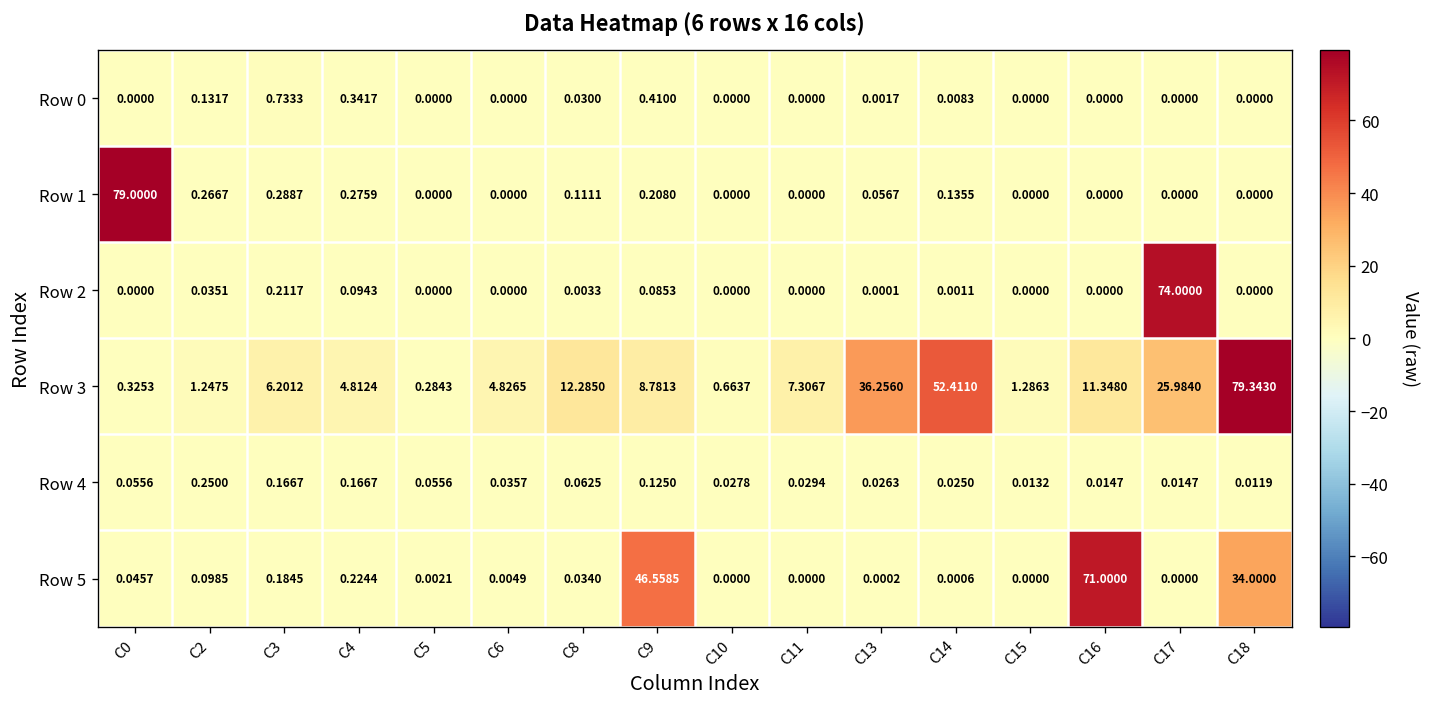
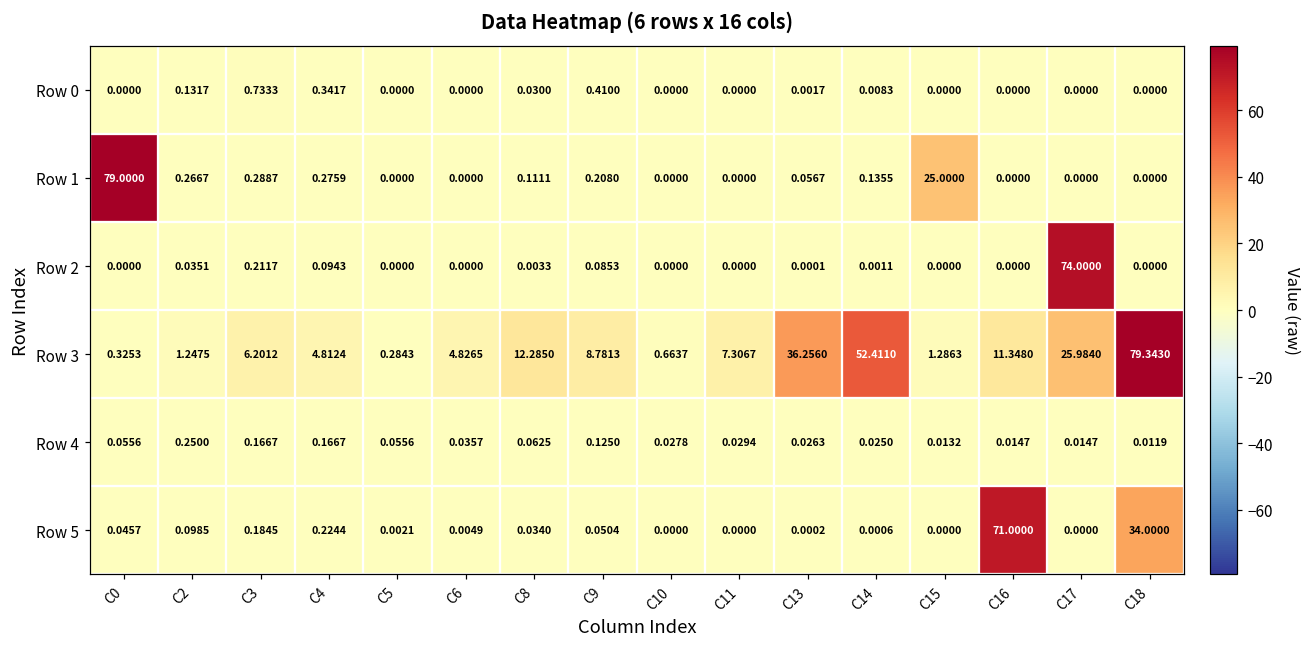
  {
    "Row 0": {
      "C0": 0.0000,
      "C2": 0.1317,
      "C3": 0.7333,
      "C4": 0.3417,
      "C5": 0.0000,
      "C6": 0.0000,
      "C8": 0.0300,
      "C9": 0.4100,
      "C10": 0.0000,
      "C11": 0.0000,
      "C13": 0.0017,
      "C14": 0.0083,
      "C15": 0.0000,
      "C16": 0.0000,
      "C17": 0.0000,
      "C18": 0.0000
    },
    "Row 1": {
      "C0": 79.0000,
      "C2": 0.2667,
      "C3": 0.2887,
      "C4": 0.2759,
      "C5": 0.0000,
      "C6": 0.0000,
      "C8": 0.1111,
      "C9": 0.2080,
      "C10": 0.0000,
      "C11": 0.0000,
      "C13": 0.0567,
      "C14": 0.1355,
-     "C15": 0.0000,
+     "C15": 25.0000,
      "C16": 0.0000,
      "C17": 0.0000,
      "C18": 0.0000
    },
    "Row 2": {
      "C0": 0.0000,
      "C2": 0.0351,
      "C3": 0.2117,
      "C4": 0.0943,
      "C5": 0.0000,
      "C6": 0.0000,
      "C8": 0.0033,
      "C9": 0.0853,
      "C10": 0.0000,
      "C11": 0.0000,
      "C13": 0.0001,
      "C14": 0.0011,
      "C15": 0.0000,
      "C16": 0.0000,
      "C17": 74.0000,
      "C18": 0.0000
    },
    "Row 3": {
      "C0": 0.3253,
      "C2": 1.2475,
      "C3": 6.2012,
      "C4": 4.8124,
      "C5": 0.2843,
      "C6": 4.8265,
      "C8": 12.2850,
      "C9": 8.7813,
      "C10": 0.6637,
      "C11": 7.3067,
      "C13": 36.2560,
      "C14": 52.4110,
      "C15": 1.2863,
      "C16": 11.3480,
      "C17": 25.9840,
      "C18": 79.3430
    },
    "Row 4": {
      "C0": 0.0556,
      "C2": 0.2500,
      "C3": 0.1667,
      "C4": 0.1667,
      "C5": 0.0556,
      "C6": 0.0357,
      "C8": 0.0625,
      "C9": 0.1250,
      "C10": 0.0278,
      "C11": 0.0294,
      "C13": 0.0263,
      "C14": 0.0250,
      "C15": 0.0132,
      "C16": 0.0147,
      "C17": 0.0147,
      "C18": 0.0119
    },
    "Row 5": {
      "C0": 0.0457,
      "C2": 0.0985,
      "C3": 0.1845,
      "C4": 0.2244,
      "C5": 0.0021,
      "C6": 0.0049,
      "C8": 0.0340,
-     "C9": 46.5585,
+     "C9": 0.0504,
      "C10": 0.0000,
      "C11": 0.0000,
      "C13": 0.0002,
      "C14": 0.0006,
      "C15": 0.0000,
      "C16": 71.0000,
      "C17": 0.0000,
      "C18": 34.0000
    }
  }
